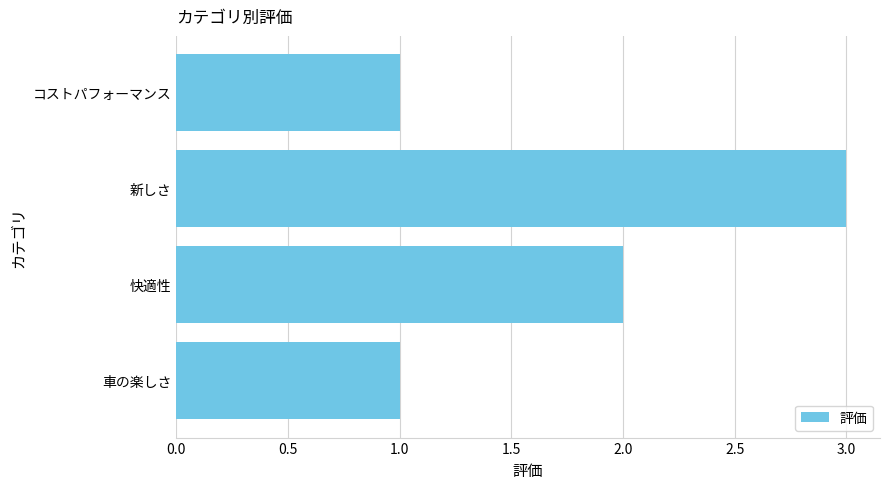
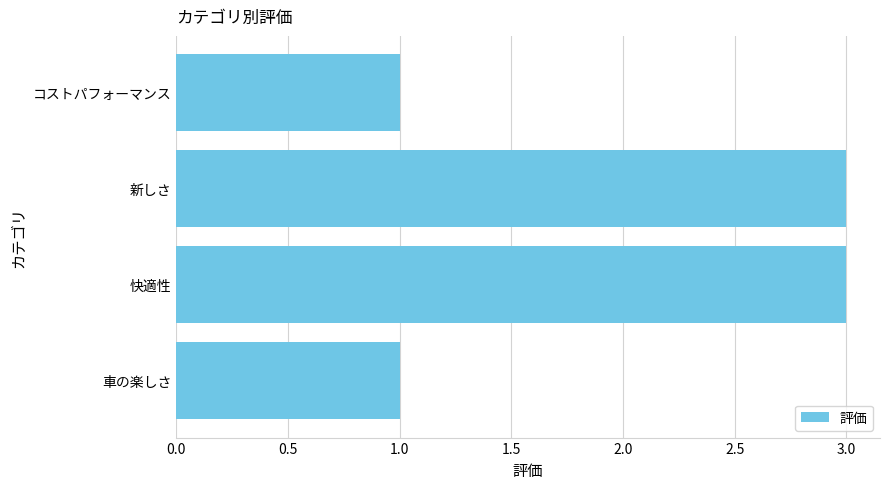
  {
    "コストパフォーマンス": 1,
    "新しさ": 3,
-   "快適性": 2,
+   "快適性": 3,
    "車の楽しさ": 1
  }
